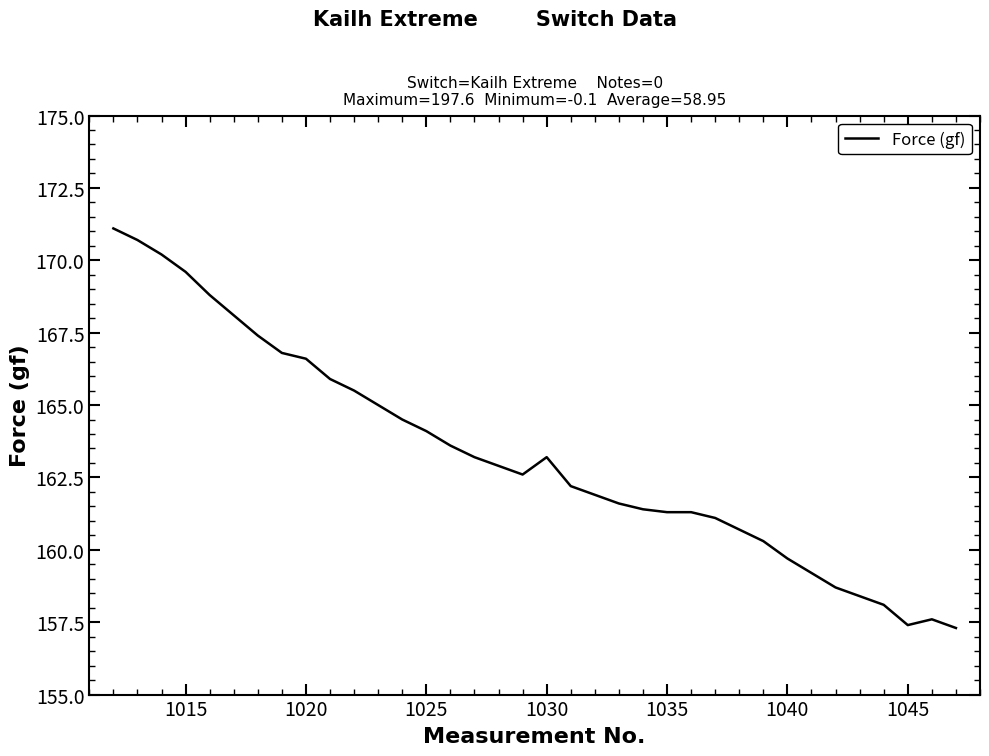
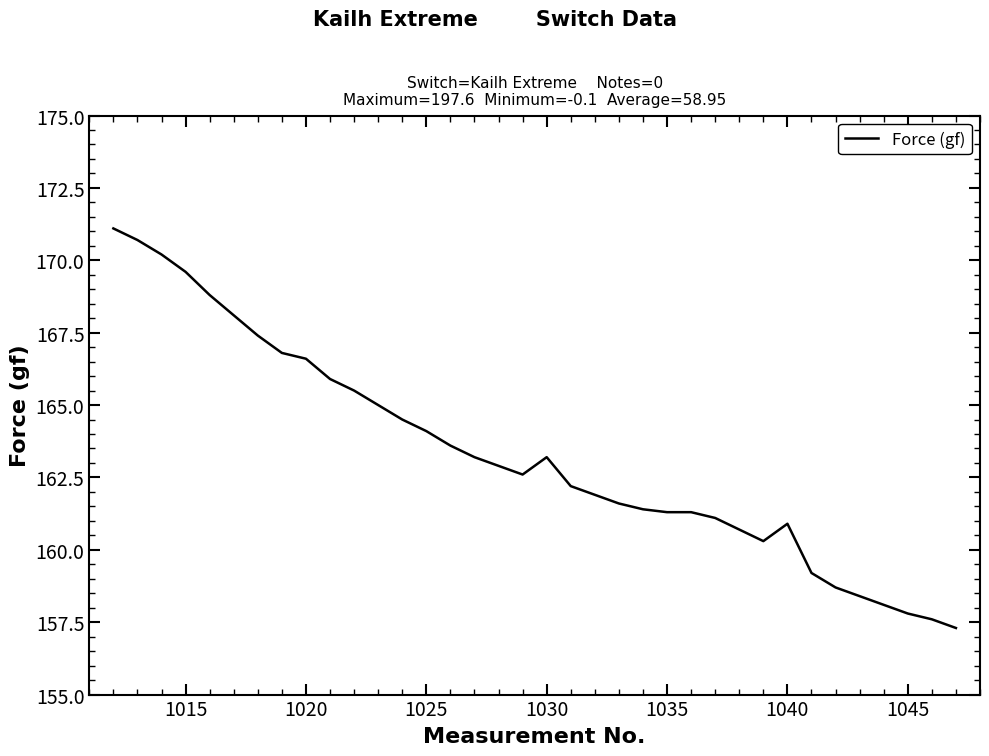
  {
    "1015": 169.6,
    "1020": 166.6,
    "1025": 164.1,
    "1030": 163.2,
    "1035": 161.3,
-   "1040": 159.7,
-   "1045": 157.4
+   "1040": 160.9,
+   "1045": 157.8
  }
